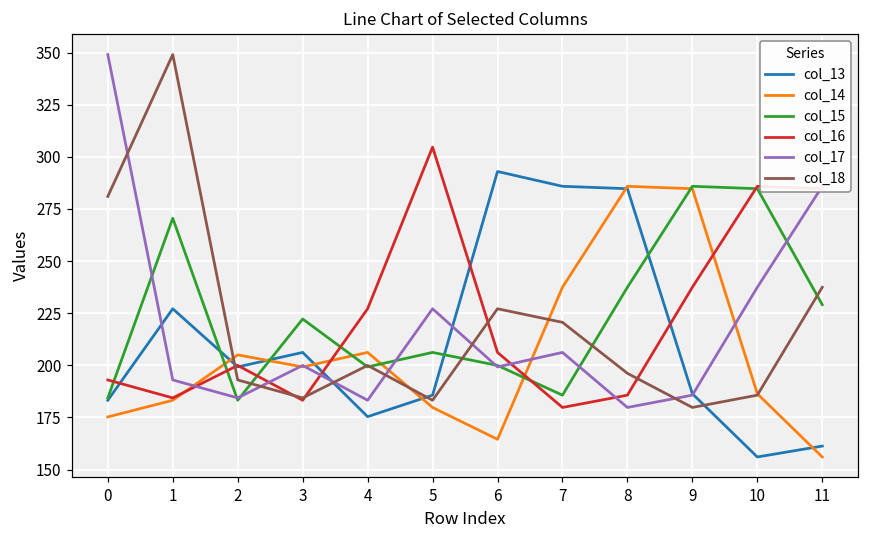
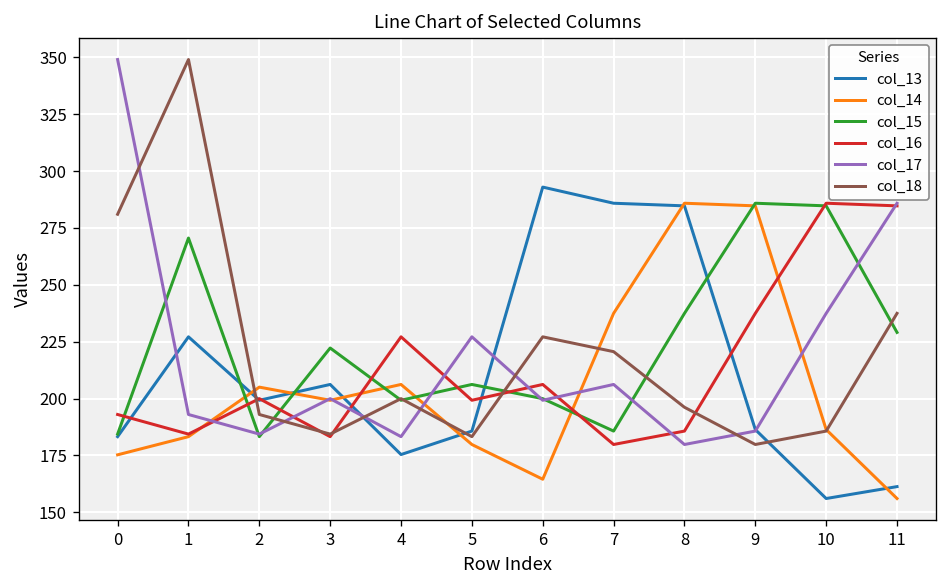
  {
    "col_13": {
      "1": 227,
      "3": 206,
      "4": 175,
      "5": 186,
      "6": 293,
      "7": 286,
      "10": 156,
      "11": 161
    },
    "col_14": {
      "0": 175,
      "2": 205,
      "4": 206,
      "5": 180,
      "6": 165,
      "7": 237,
      "11": 156
    },
    "col_15": {
      "1": 271,
      "3": 222,
      "5": 206,
      "7": 186,
      "8": 237,
      "11": 229
    },
    "col_16": {
      "0": 193,
      "4": 227,
-     "5": 305,
+     "5": 199,
      "6": 206,
      "7": 180,
      "8": 186,
      "9": 237
    },
    "col_17": {
      "0": 349,
      "1": 193,
      "4": 183,
      "5": 227,
      "7": 206,
      "8": 180,
      "10": 237
    },
    "col_18": {
      "0": 281,
      "1": 349,
      "2": 193,
      "5": 183,
      "6": 227,
      "7": 221,
      "8": 196,
      "9": 180,
      "11": 237
    }
  }
